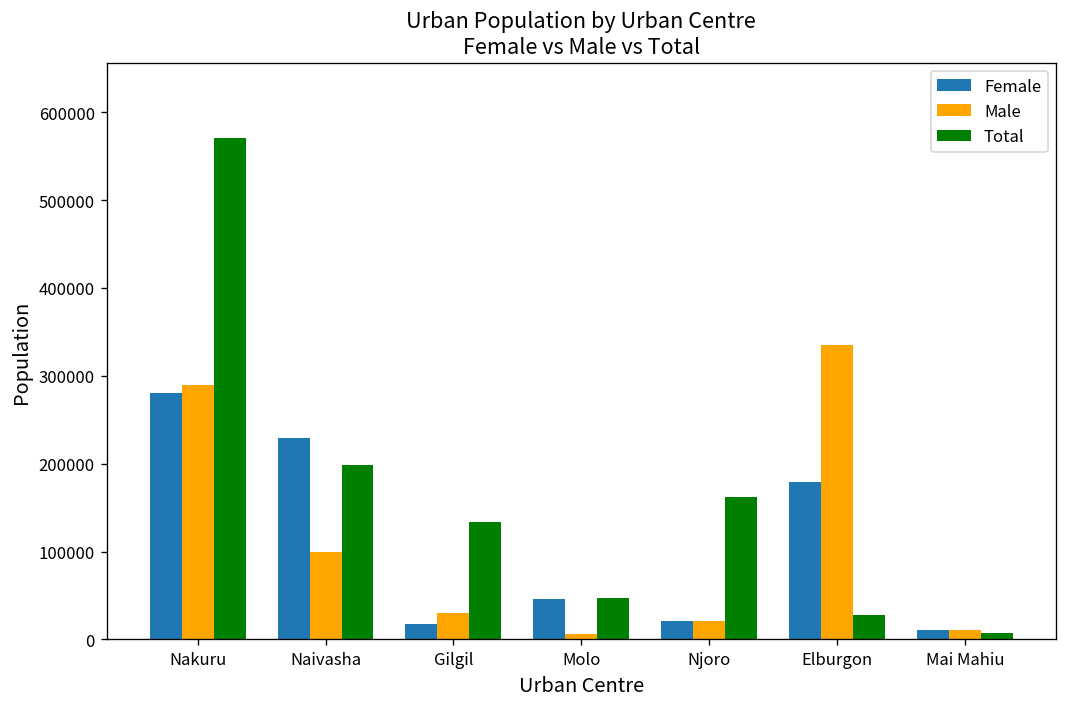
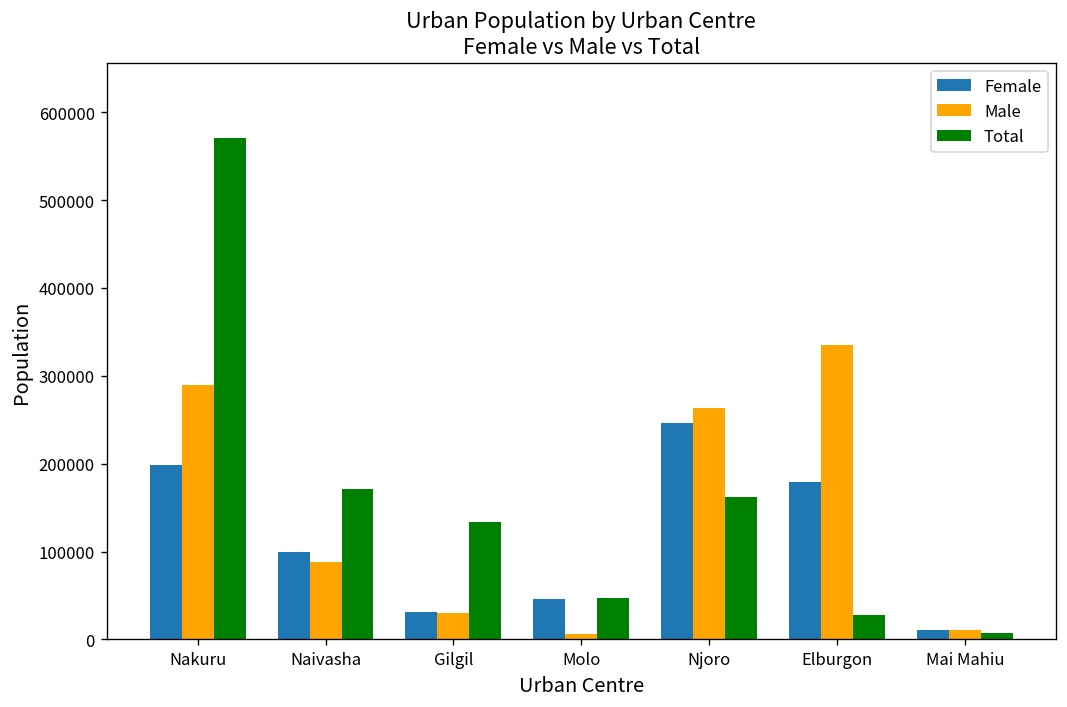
  {
    "Female": {
-     "Nakuru": 280000,
-     "Naivasha": 230000,
-     "Gilgil": 20000,
+     "Nakuru": 200000,
+     "Naivasha": 100000,
+     "Gilgil": 30000,
      "Molo": 50000,
-     "Njoro": 20000,
+     "Njoro": 250000,
      "Elburgon": 180000,
      "Mai Mahiu": 10000
    },
    "Male": {
      "Nakuru": 290000,
-     "Naivasha": 100000,
+     "Naivasha": 90000,
      "Gilgil": 30000,
      "Molo": 10000,
-     "Njoro": 20000,
+     "Njoro": 260000,
      "Elburgon": 340000,
      "Mai Mahiu": 10000
    },
    "Total": {
      "Nakuru": 570000,
-     "Naivasha": 200000,
+     "Naivasha": 170000,
      "Gilgil": 130000,
      "Molo": 50000,
      "Njoro": 160000,
      "Elburgon": 30000,
      "Mai Mahiu": 10000
    }
  }
